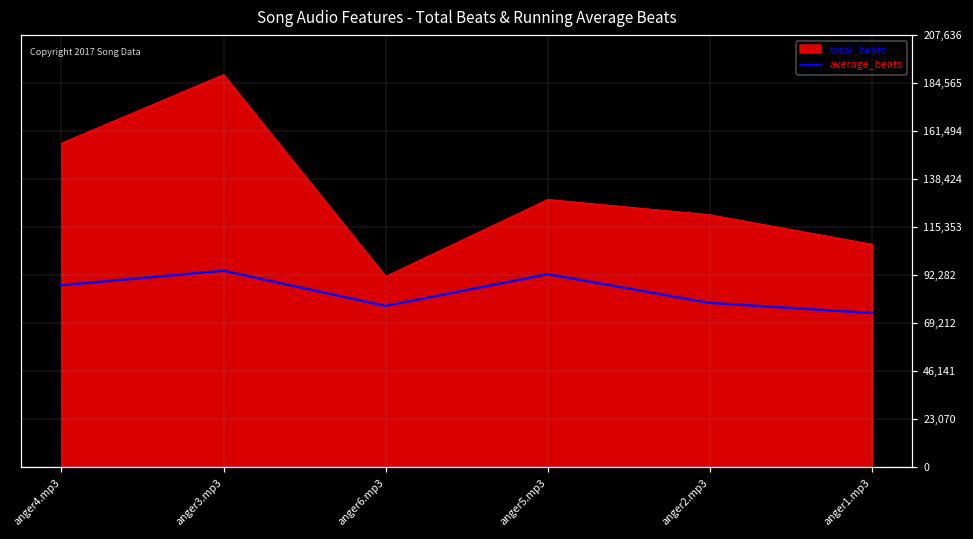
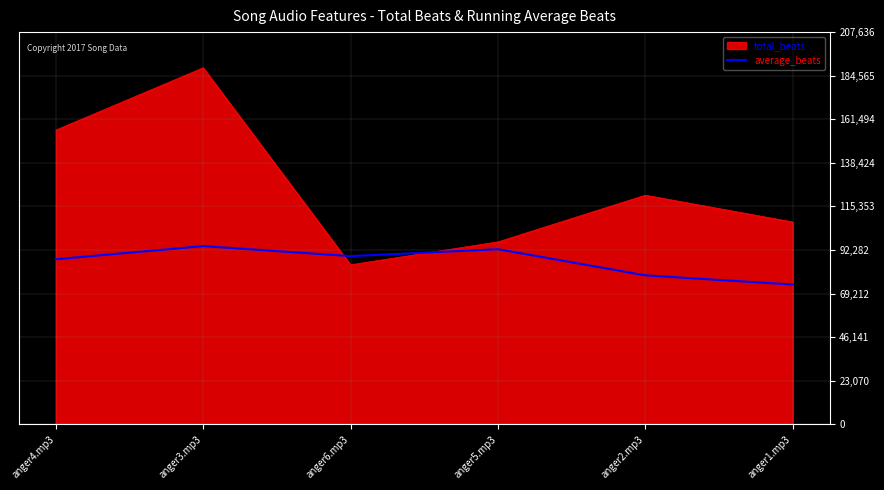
  {
    "total_beats": {
      "anger4.mp3": "156,000",
      "anger3.mp3": "189,000",
-     "anger6.mp3": "92,000",
-     "anger5.mp3": "129,000",
+     "anger6.mp3": "84,000",
+     "anger5.mp3": "97,000",
      "anger2.mp3": "121,000",
      "anger1.mp3": "107,000"
    },
    "average_beats": {
      "anger4.mp3": "87,000",
      "anger3.mp3": "94,000",
-     "anger6.mp3": "77,000",
+     "anger6.mp3": "89,000",
      "anger5.mp3": "93,000",
      "anger2.mp3": "79,000",
      "anger1.mp3": "74,000"
    }
  }
